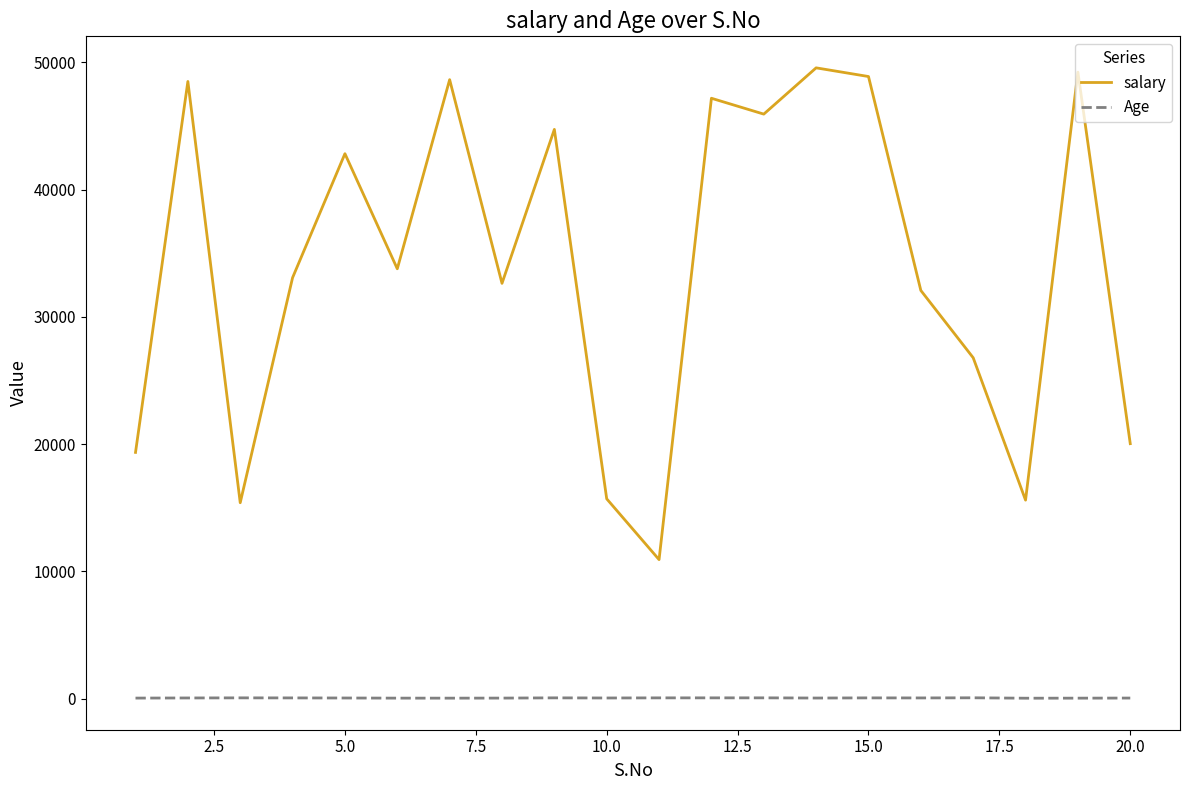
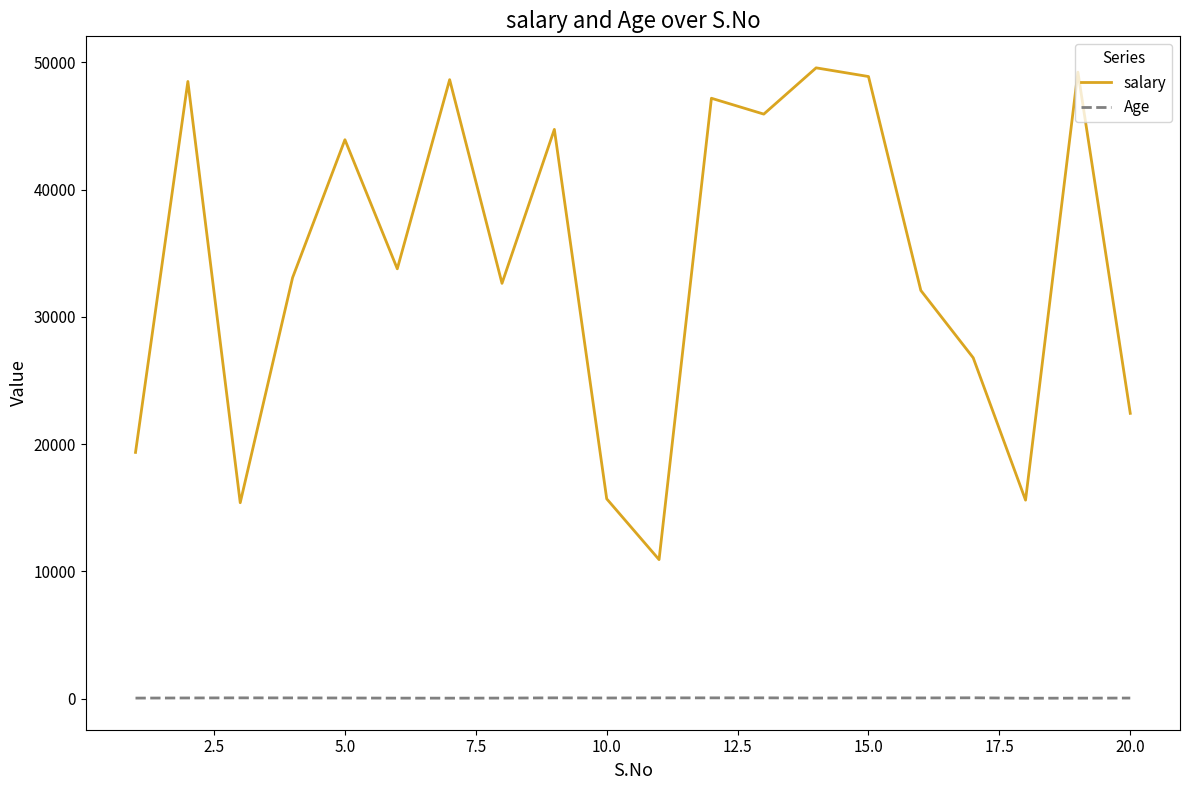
  {
    "salary": {
-     "5.0": 42800,
+     "5.0": 43900,
      "10.0": 15700,
      "15.0": 48900,
-     "20.0": 20000
+     "20.0": 22400
    },
    "Age": {
      "5.0": 0,
      "10.0": 0,
      "15.0": 100,
      "20.0": 0
    }
  }
